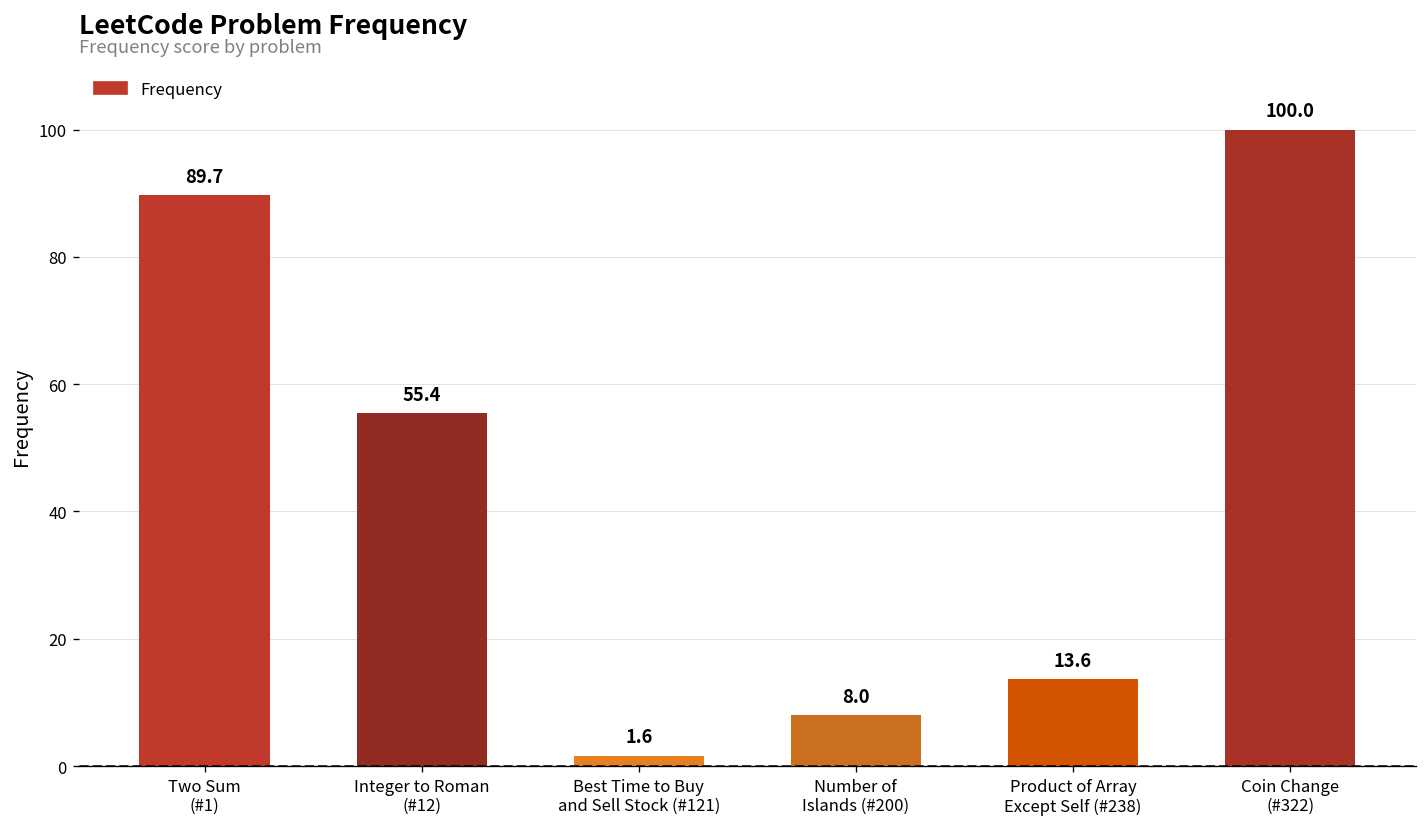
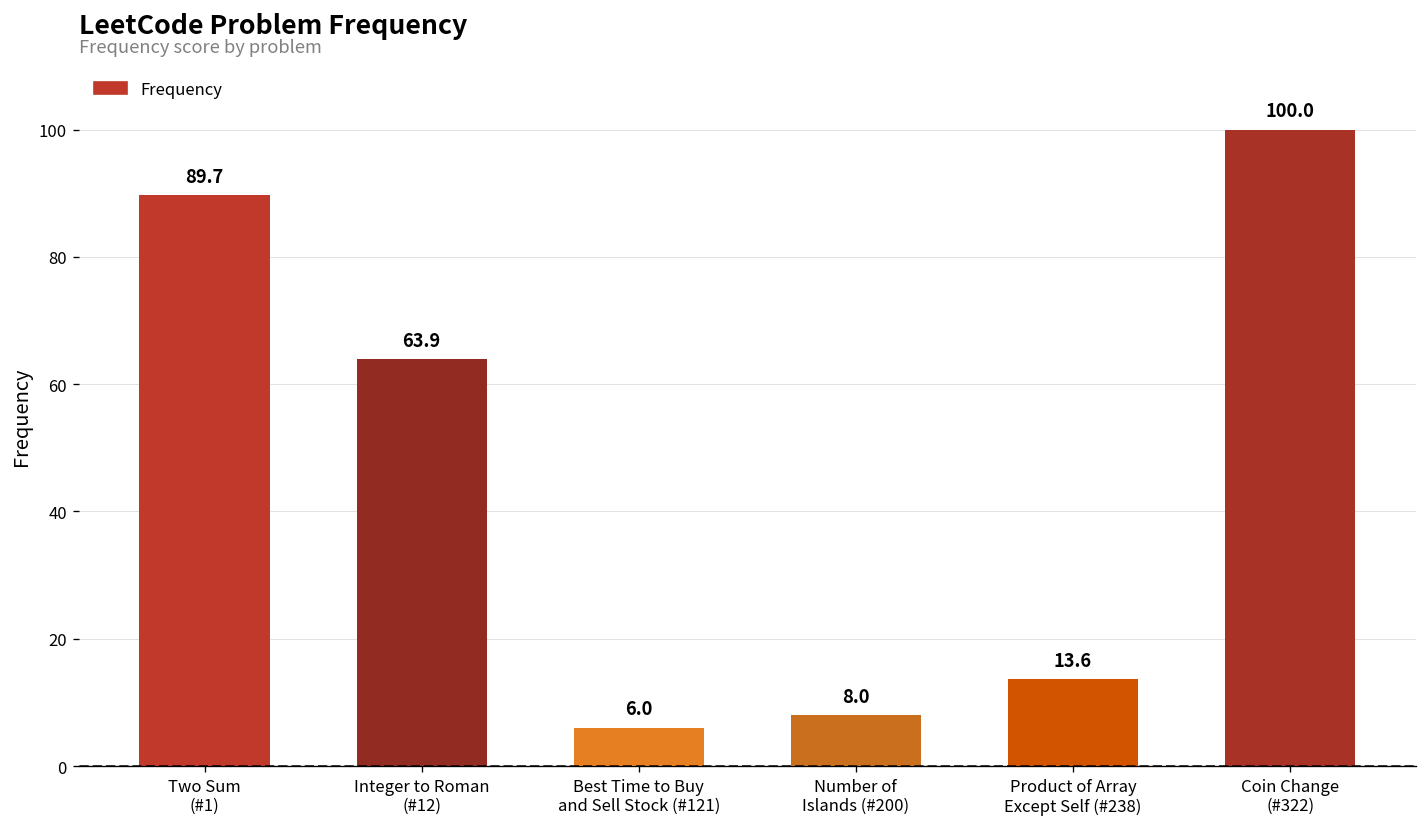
  {
    "Two Sum (#1)": 89.7,
-   "Integer to Roman (#12)": 55.4,
-   "Best Time to Buy and Sell Stock (#121)": 1.6,
+   "Integer to Roman (#12)": 63.9,
+   "Best Time to Buy and Sell Stock (#121)": 6.0,
    "Number of Islands (#200)": 8.0,
    "Product of Array Except Self (#238)": 13.6,
    "Coin Change (#322)": 100.0
  }
